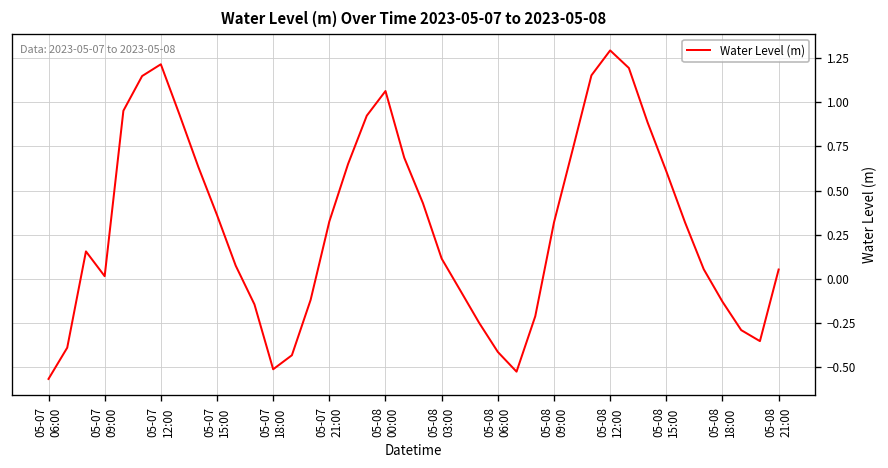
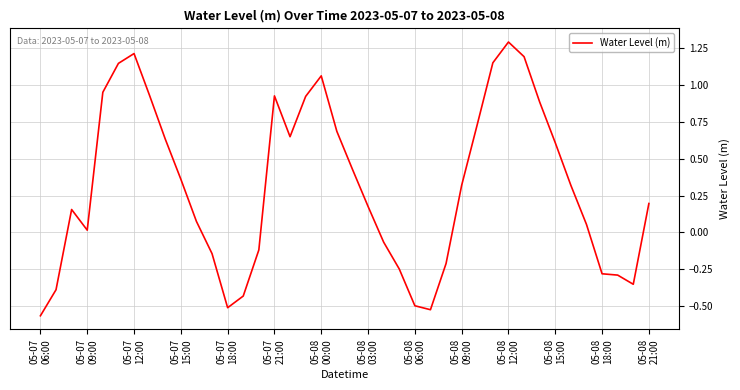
  {
    "05-07 06:00": -0.57,
    "05-07 09:00": 0.02,
    "05-07 15:00": 0.36,
    "05-07 18:00": -0.51,
-   "05-07 21:00": 0.33,
+   "05-07 21:00": 0.93,
    "05-08 00:00": 1.06,
-   "05-08 03:00": 0.12,
-   "05-08 06:00": -0.41,
+   "05-08 03:00": 0.18,
+   "05-08 06:00": -0.50,
    "05-08 09:00": 0.32,
    "05-08 12:00": 1.29,
    "05-08 15:00": 0.61,
-   "05-08 18:00": -0.13,
-   "05-08 21:00": 0.05
+   "05-08 18:00": -0.28,
+   "05-08 21:00": 0.20
  }
